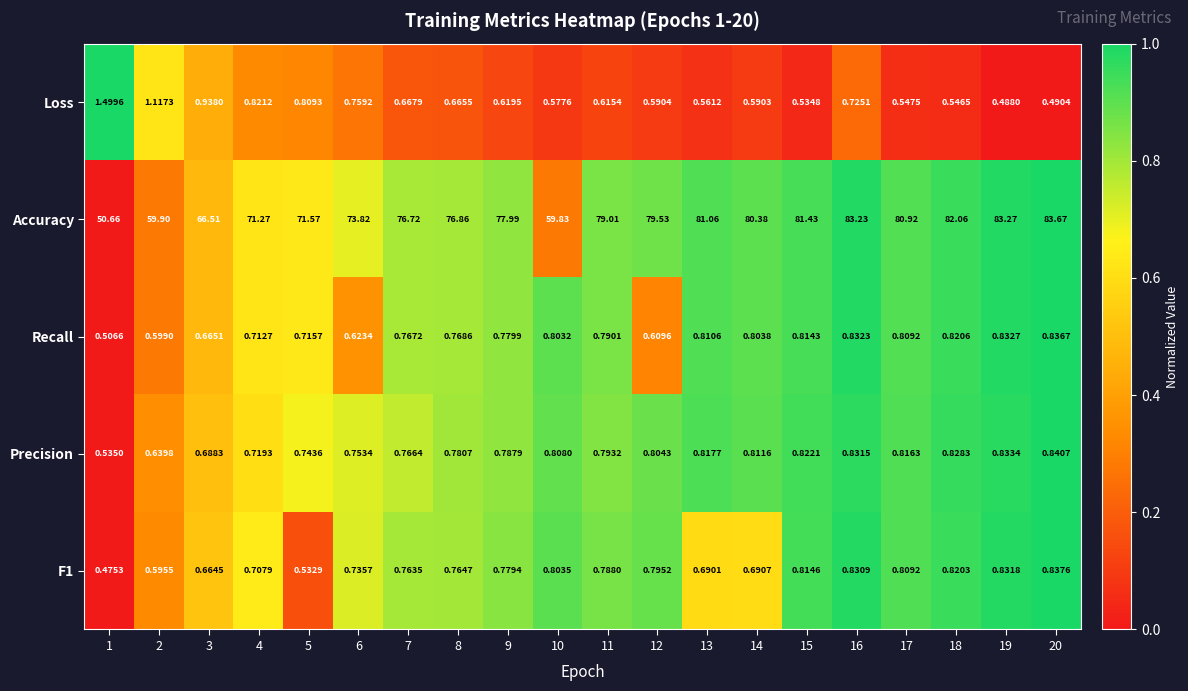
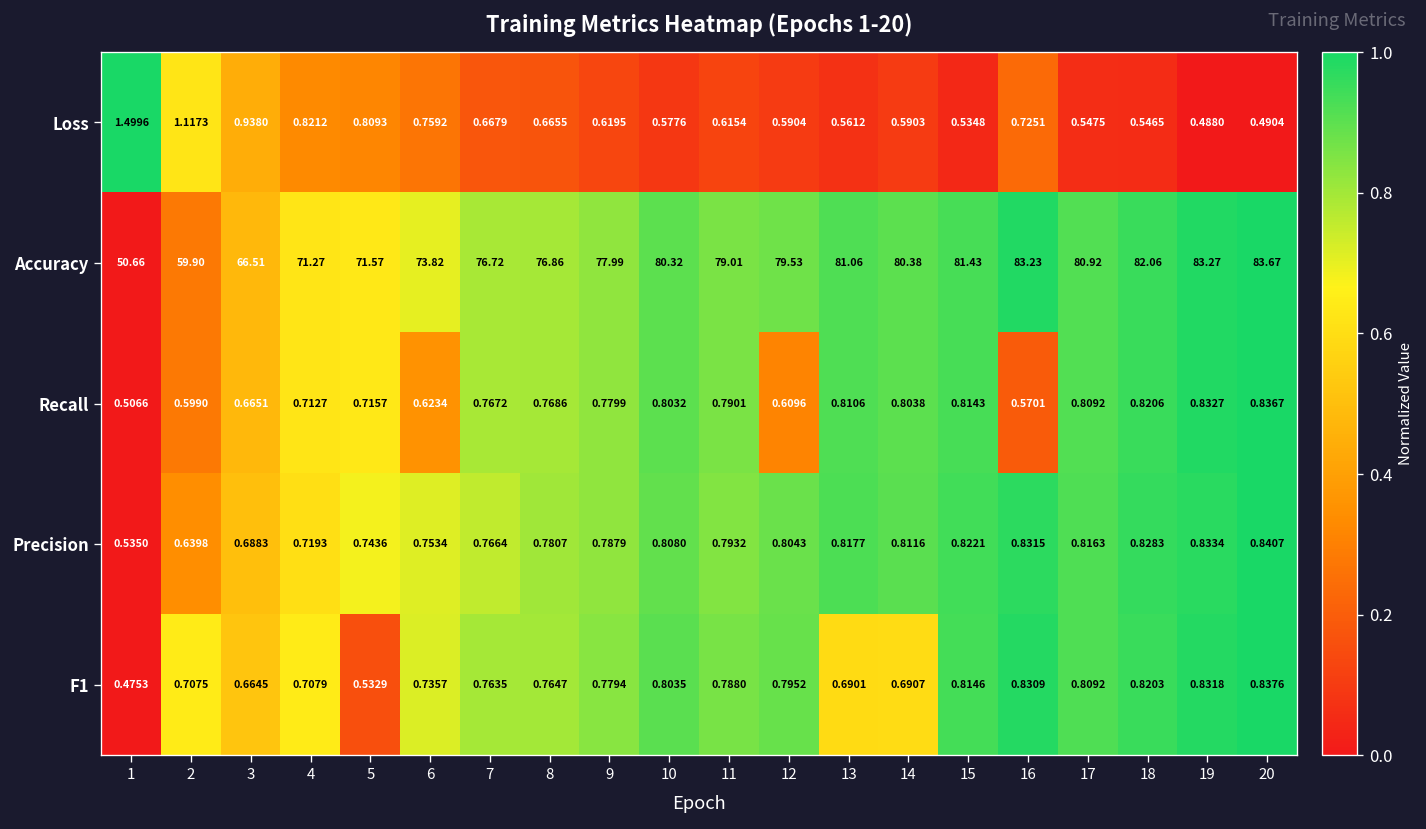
  {
    "Loss": {
      "1": 1.4996,
      "2": 1.1173,
      "3": 0.9380,
      "4": 0.8212,
      "5": 0.8093,
      "6": 0.7592,
      "7": 0.6679,
      "8": 0.6655,
      "9": 0.6195,
      "10": 0.5776,
      "11": 0.6154,
      "12": 0.5904,
      "13": 0.5612,
      "14": 0.5903,
      "15": 0.5348,
      "16": 0.7251,
      "17": 0.5475,
      "18": 0.5465,
      "19": 0.4880,
      "20": 0.4904
    },
    "Accuracy": {
      "1": 50.66,
      "2": 59.90,
      "3": 66.51,
      "4": 71.27,
      "5": 71.57,
      "6": 73.82,
      "7": 76.72,
      "8": 76.86,
      "9": 77.99,
-     "10": 59.83,
+     "10": 80.32,
      "11": 79.01,
      "12": 79.53,
      "13": 81.06,
      "14": 80.38,
      "15": 81.43,
      "16": 83.23,
      "17": 80.92,
      "18": 82.06,
      "19": 83.27,
      "20": 83.67
    },
    "Recall": {
      "1": 0.5066,
      "2": 0.5990,
      "3": 0.6651,
      "4": 0.7127,
      "5": 0.7157,
      "6": 0.6234,
      "7": 0.7672,
      "8": 0.7686,
      "9": 0.7799,
      "10": 0.8032,
      "11": 0.7901,
      "12": 0.6096,
      "13": 0.8106,
      "14": 0.8038,
      "15": 0.8143,
-     "16": 0.8323,
+     "16": 0.5701,
      "17": 0.8092,
      "18": 0.8206,
      "19": 0.8327,
      "20": 0.8367
    },
    "Precision": {
      "1": 0.5350,
      "2": 0.6398,
      "3": 0.6883,
      "4": 0.7193,
      "5": 0.7436,
      "6": 0.7534,
      "7": 0.7664,
      "8": 0.7807,
      "9": 0.7879,
      "10": 0.8080,
      "11": 0.7932,
      "12": 0.8043,
      "13": 0.8177,
      "14": 0.8116,
      "15": 0.8221,
      "16": 0.8315,
      "17": 0.8163,
      "18": 0.8283,
      "19": 0.8334,
      "20": 0.8407
    },
    "F1": {
      "1": 0.4753,
-     "2": 0.5955,
+     "2": 0.7075,
      "3": 0.6645,
      "4": 0.7079,
      "5": 0.5329,
      "6": 0.7357,
      "7": 0.7635,
      "8": 0.7647,
      "9": 0.7794,
      "10": 0.8035,
      "11": 0.7880,
      "12": 0.7952,
      "13": 0.6901,
      "14": 0.6907,
      "15": 0.8146,
      "16": 0.8309,
      "17": 0.8092,
      "18": 0.8203,
      "19": 0.8318,
      "20": 0.8376
    }
  }
